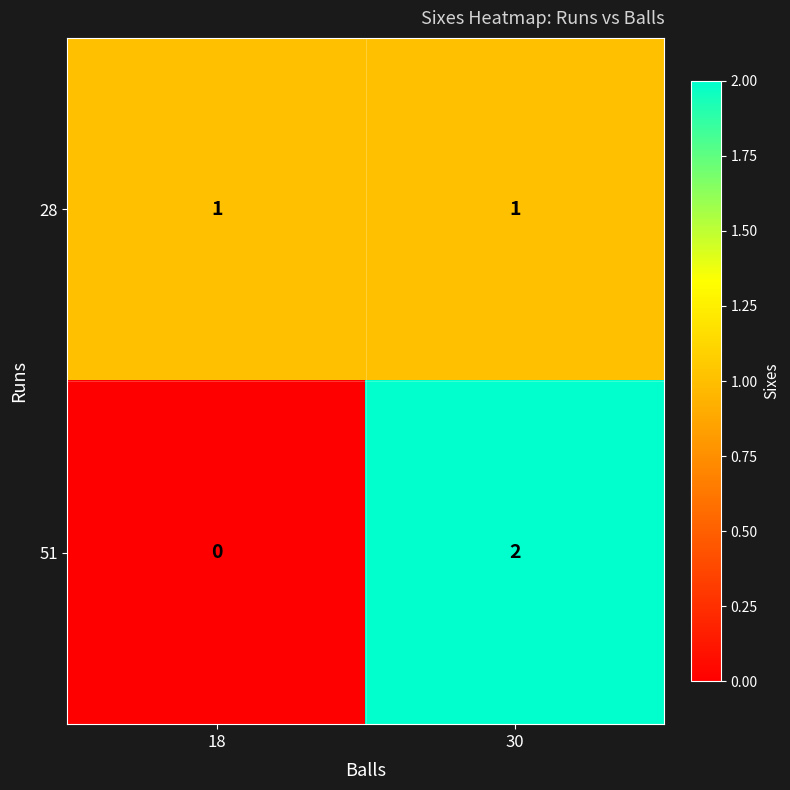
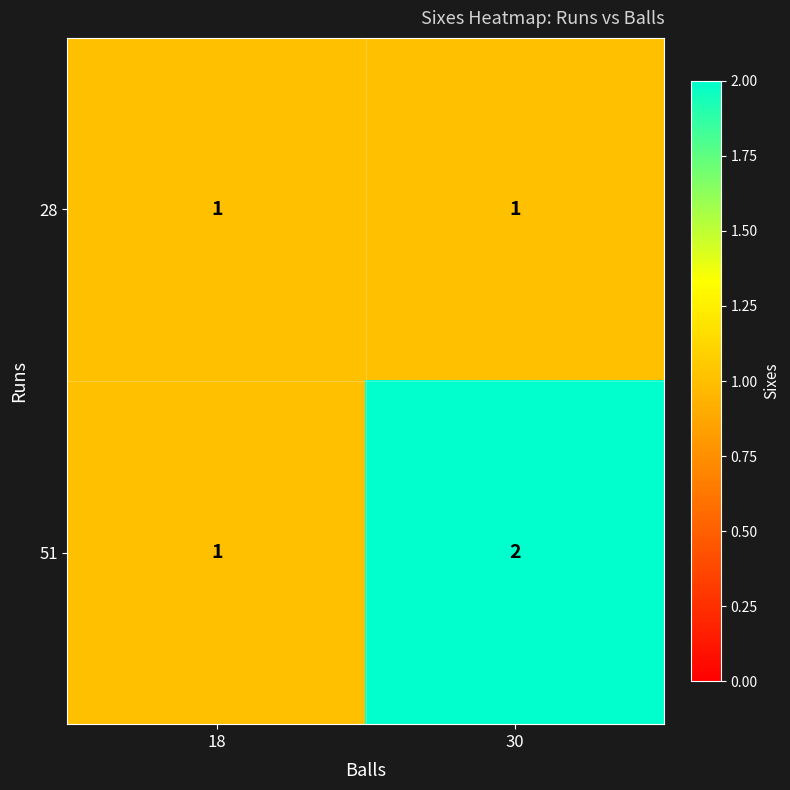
  {
    "28": {
      "18": 1,
      "30": 1
    },
    "51": {
-     "18": 0,
+     "18": 1,
      "30": 2
    }
  }
